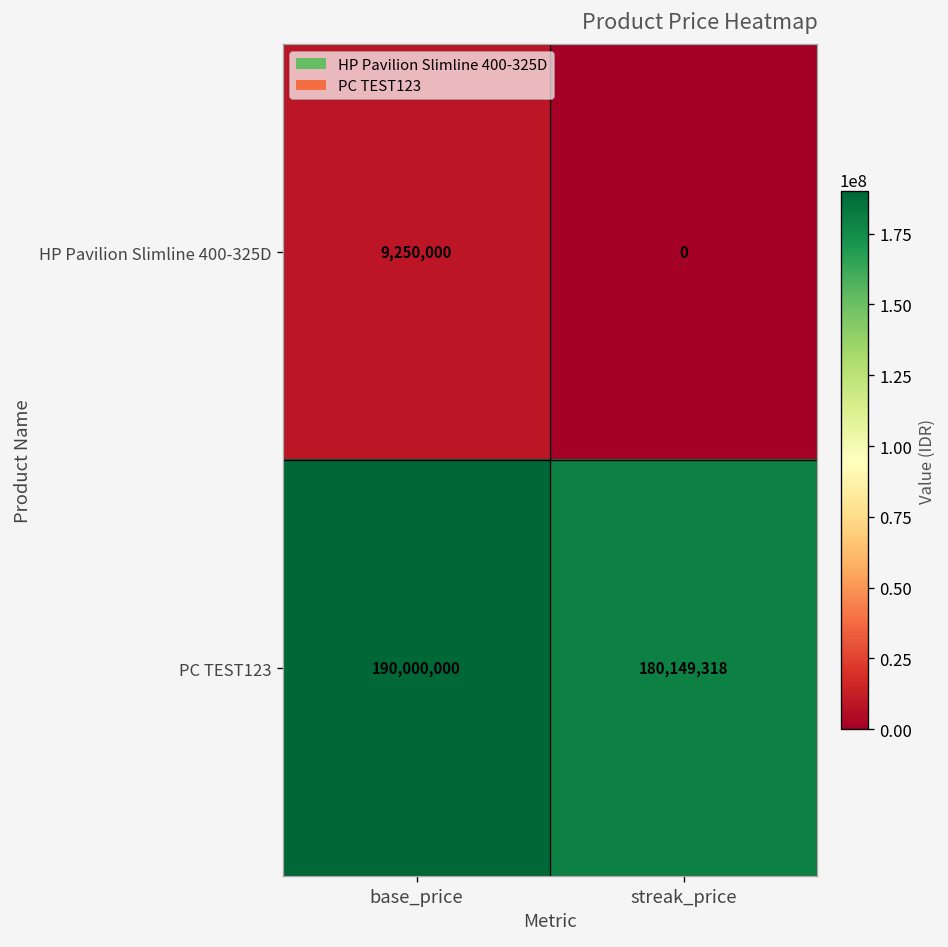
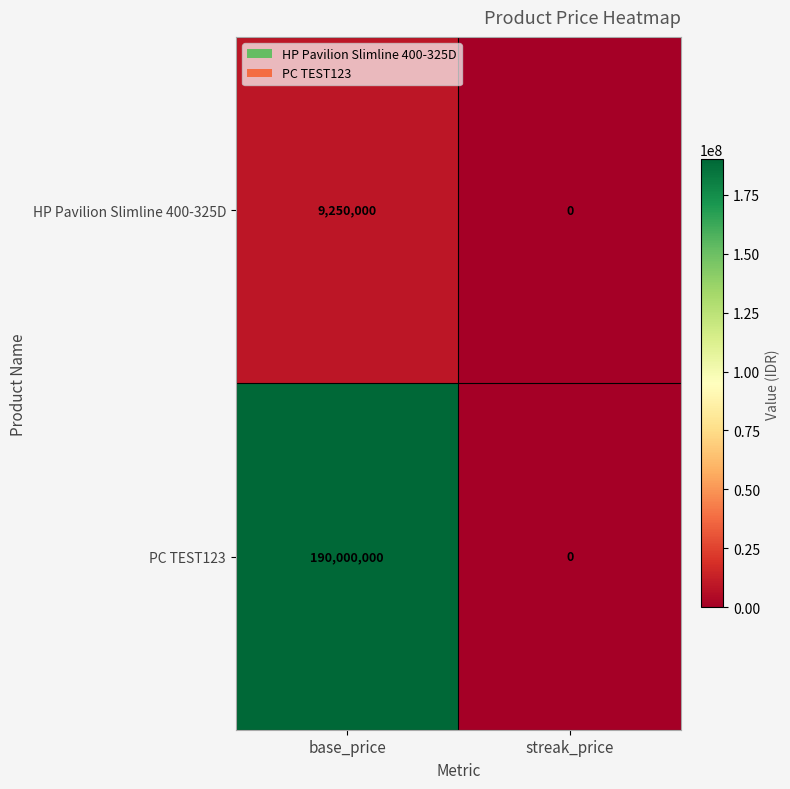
  {
    "HP Pavilion Slimline 400-325D": {
      "base_price": "9,250,000",
      "streak_price": "0"
    },
    "PC TEST123": {
      "base_price": "190,000,000",
-     "streak_price": "180,149,318"
+     "streak_price": "0"
    }
  }
